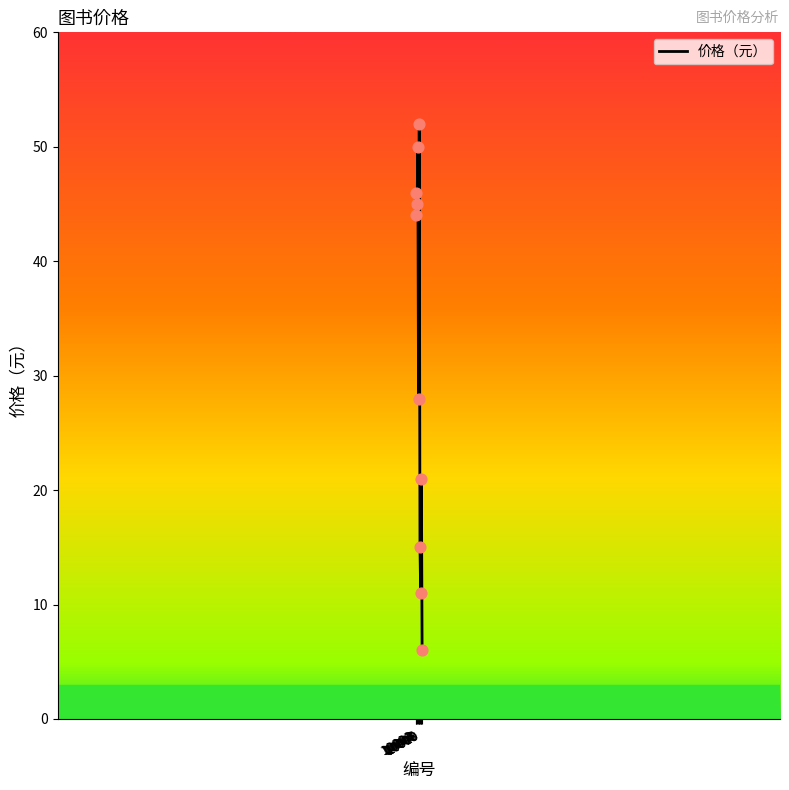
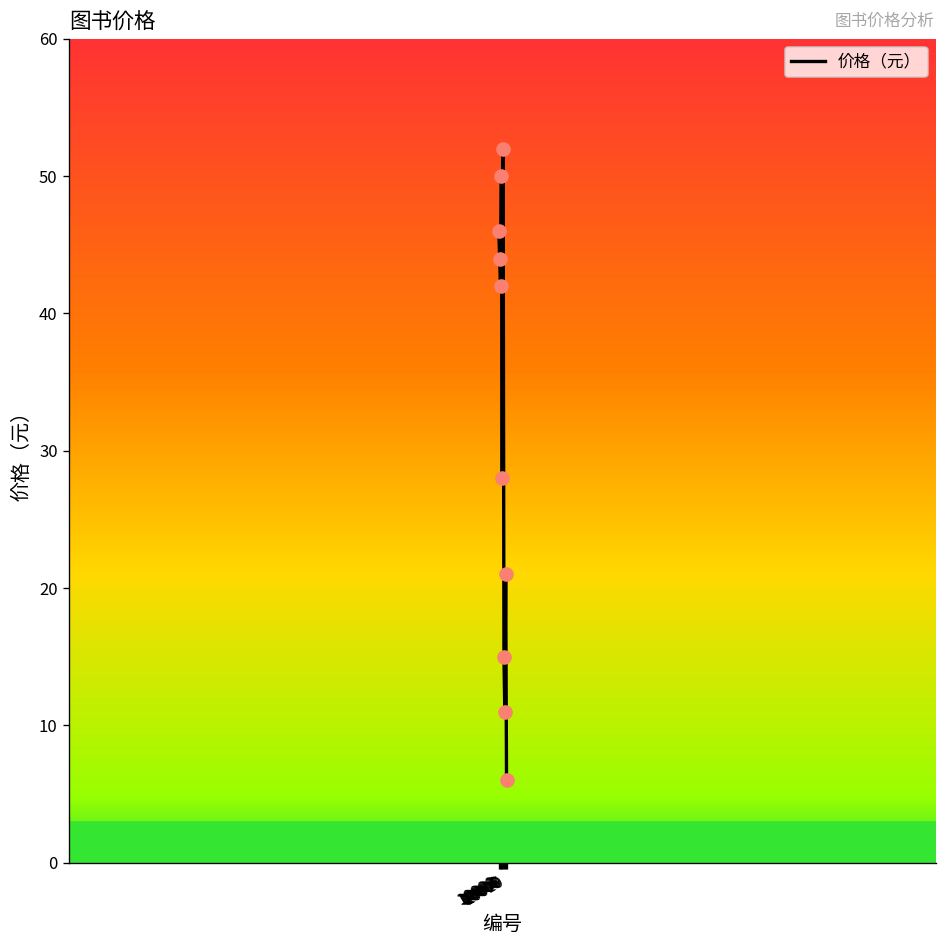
  {
    "10001": 46,
    "10002": 44,
-   "10003": 45,
+   "10003": 42,
    "10004": 50,
    "10005": 28,
    "10006": 52,
    "10007": 15,
    "10008": 11,
    "10009": 21,
    "10010": 6
  }
